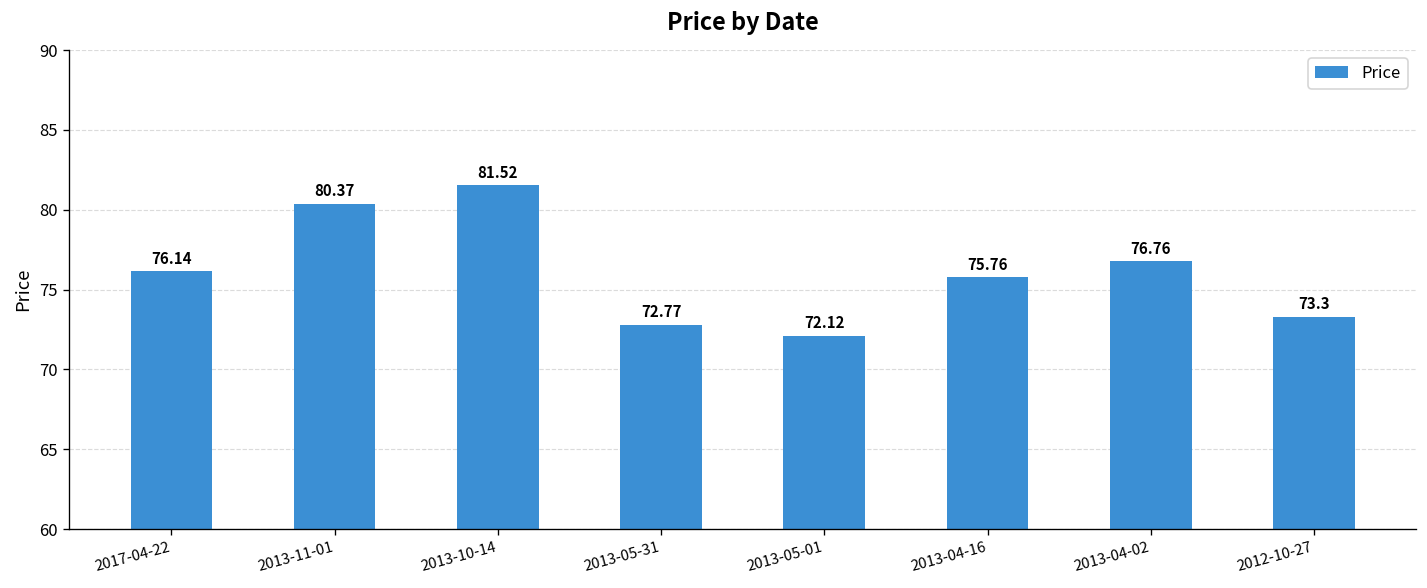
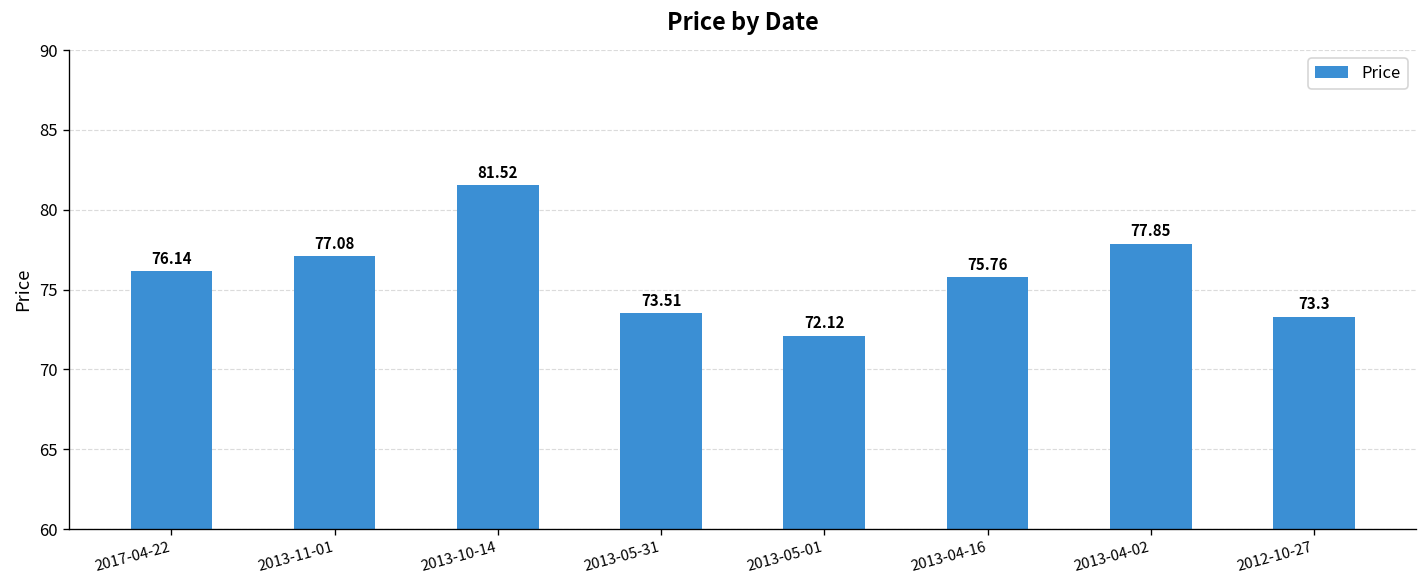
  {
    "2017-04-22": 76.14,
-   "2013-11-01": 80.37,
+   "2013-11-01": 77.08,
    "2013-10-14": 81.52,
-   "2013-05-31": 72.77,
+   "2013-05-31": 73.51,
    "2013-05-01": 72.12,
    "2013-04-16": 75.76,
-   "2013-04-02": 76.76,
+   "2013-04-02": 77.85,
    "2012-10-27": 73.3
  }
